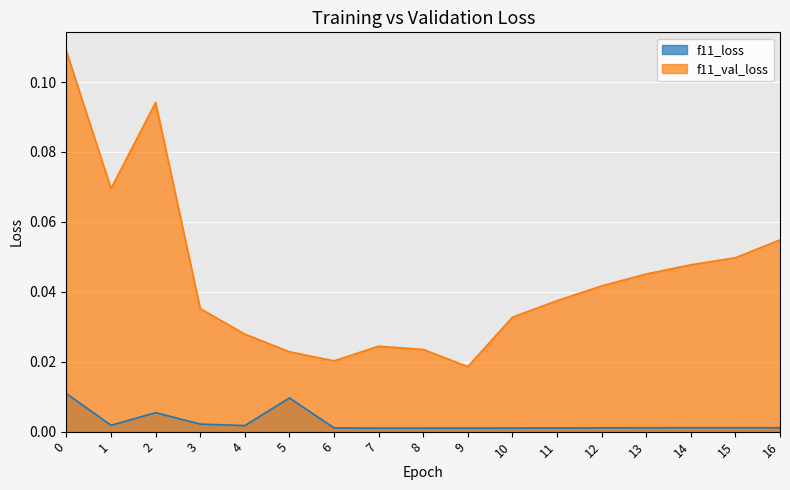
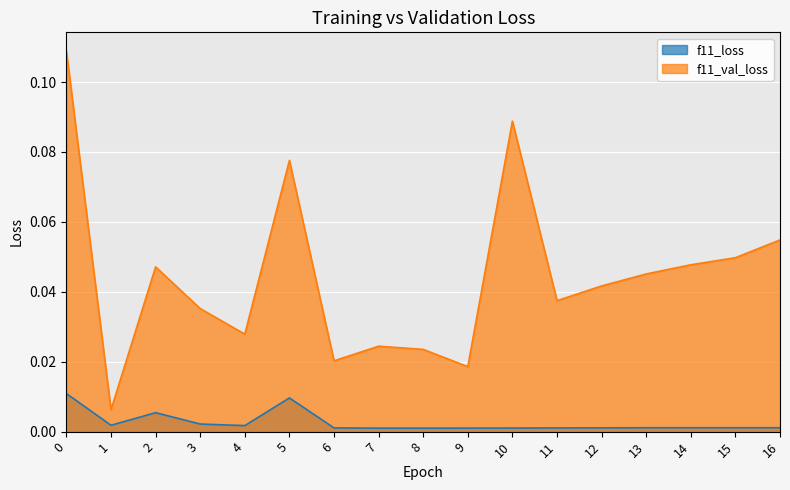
  {
    "f11_loss": {
      "0": 0.011,
      "1": 0.002,
      "2": 0.005,
      "3": 0.002,
      "4": 0.002,
      "5": 0.010,
      "6": 0.001,
      "7": 0.001,
      "8": 0.001,
      "9": 0.001,
      "10": 0.001,
      "11": 0.001,
      "12": 0.001,
      "13": 0.001,
      "14": 0.001,
      "15": 0.001,
      "16": 0.001
    },
    "f11_val_loss": {
      "0": 0.109,
-     "1": 0.070,
-     "2": 0.094,
+     "1": 0.006,
+     "2": 0.047,
      "3": 0.035,
      "4": 0.028,
-     "5": 0.023,
+     "5": 0.078,
      "6": 0.020,
      "7": 0.024,
      "8": 0.024,
      "9": 0.019,
-     "10": 0.033,
+     "10": 0.089,
      "11": 0.037,
      "12": 0.042,
      "13": 0.045,
      "14": 0.048,
      "15": 0.050,
      "16": 0.055
    }
  }
